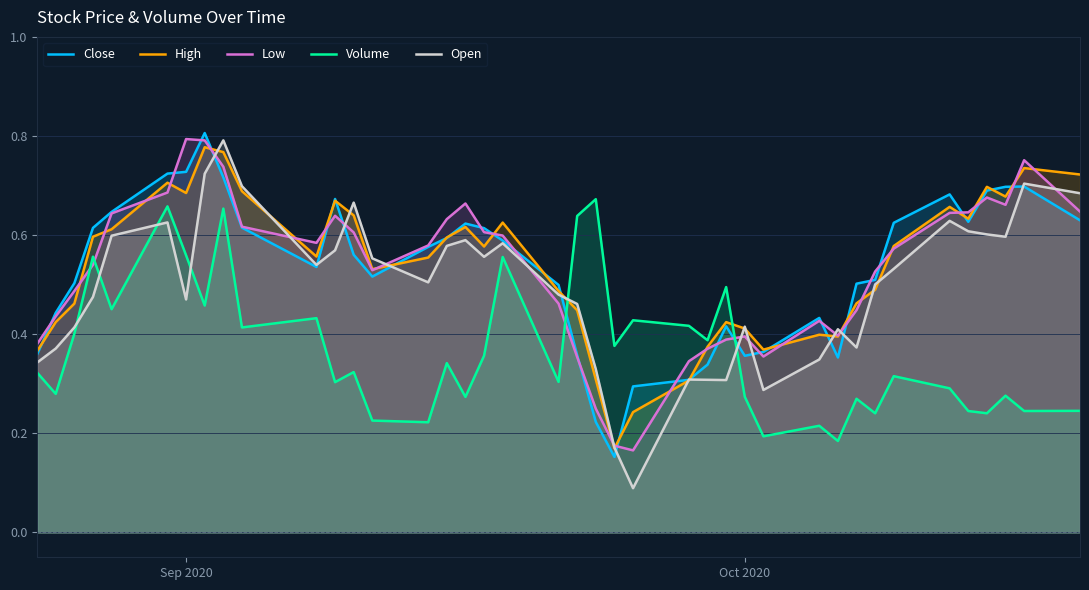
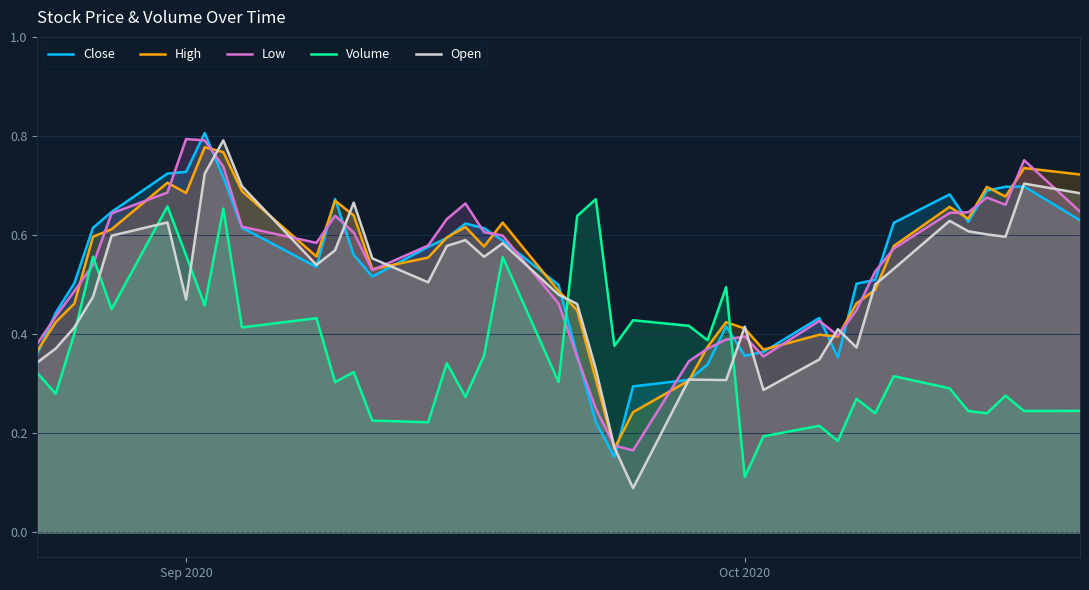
  {
    "Close": {
      "Sep 2020": 0.73,
      "Oct 2020": 0.36
    },
    "High": {
      "Sep 2020": 0.69
    },
    "Low": {
      "Sep 2020": 0.79,
      "Oct 2020": 0.40
    },
    "Volume": {
      "Sep 2020": 0.56,
-     "Oct 2020": 0.27
+     "Oct 2020": 0.11
    },
    "Open": {
      "Sep 2020": 0.47
    }
  }
